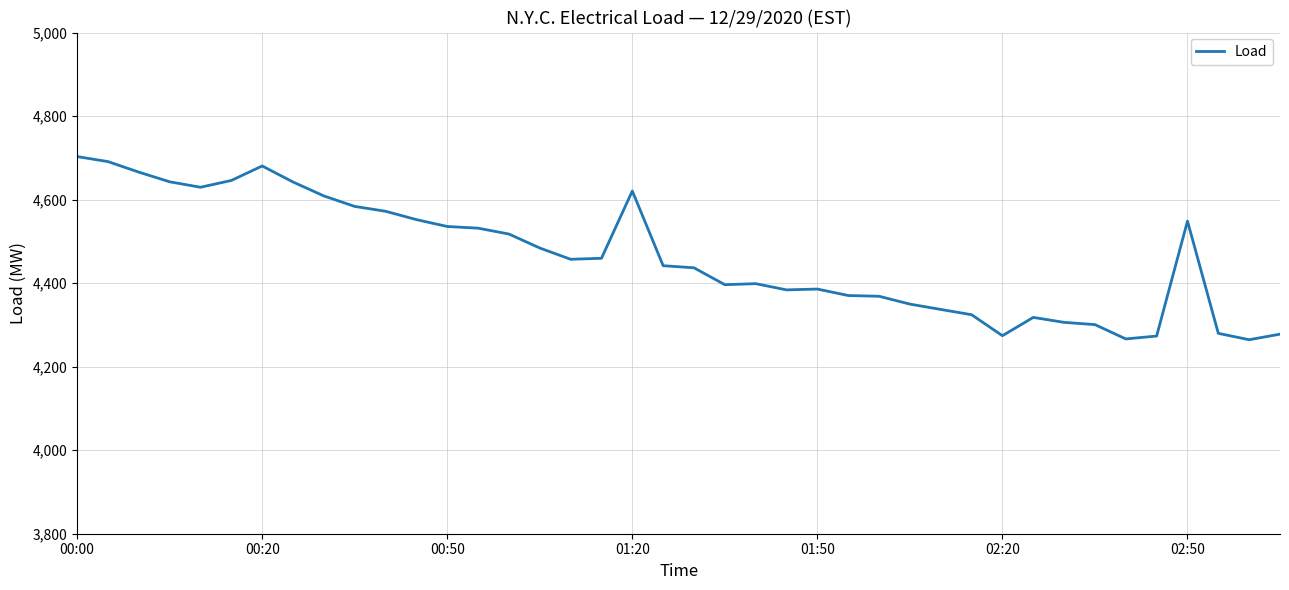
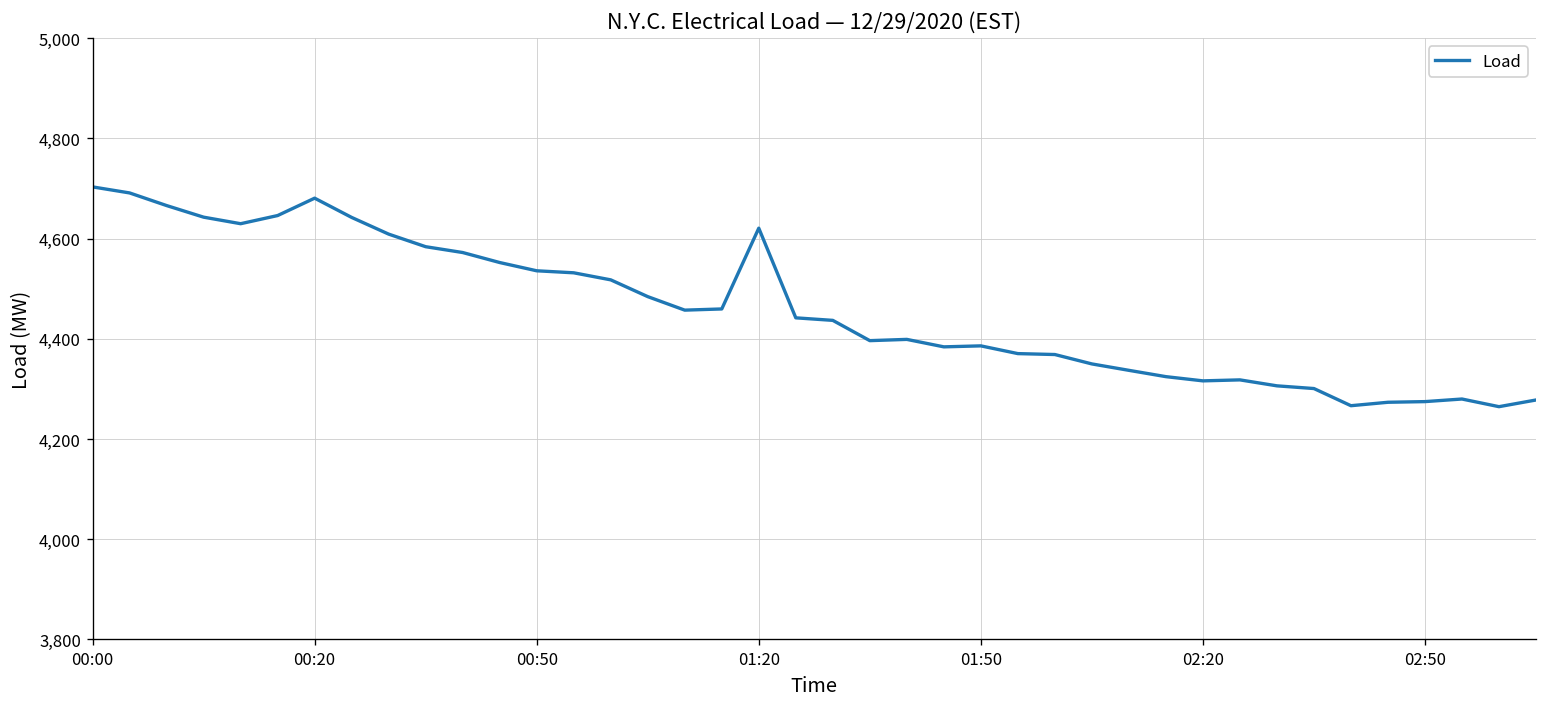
  {
    "00:00": "4,700",
    "00:20": "4,680",
    "00:50": "4,540",
    "01:20": "4,620",
    "01:50": "4,390",
-   "02:20": "4,270",
-   "02:50": "4,550"
+   "02:20": "4,320",
+   "02:50": "4,270"
  }
